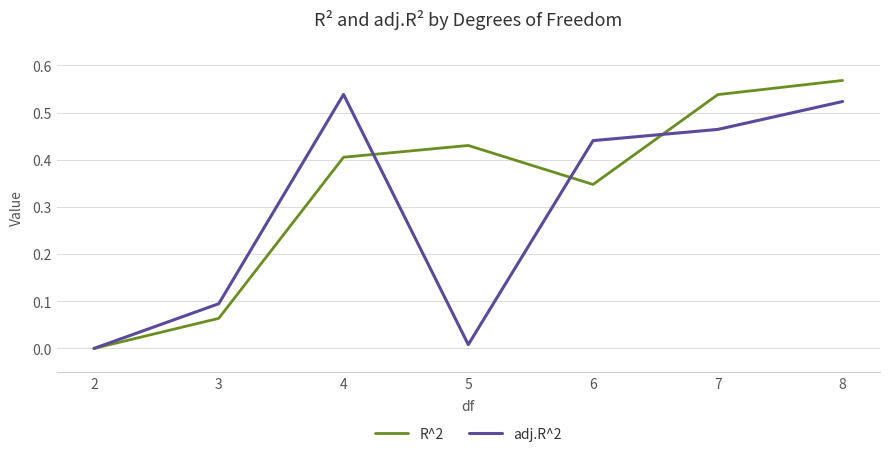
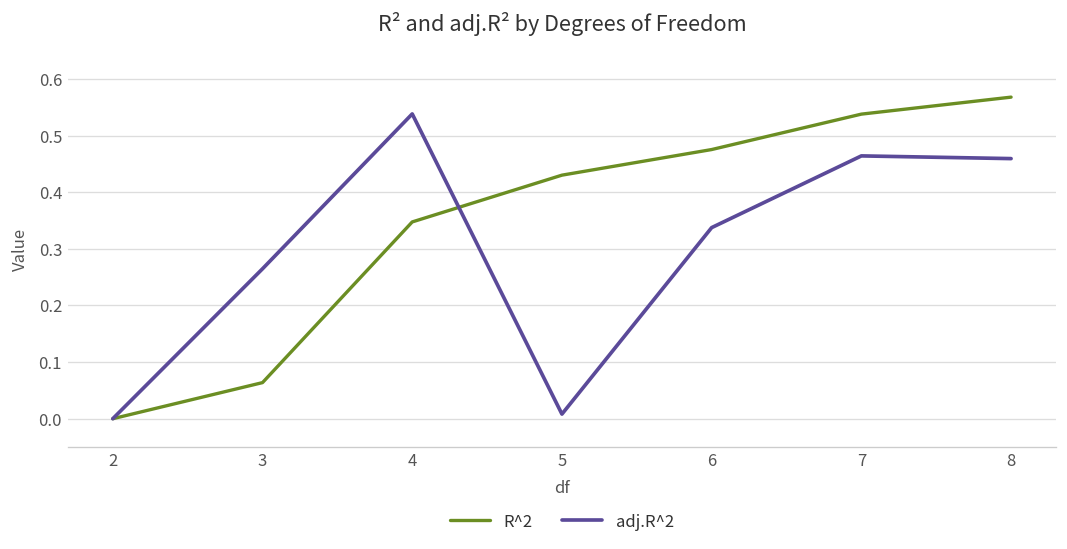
  {
    "R^2": {
      "3": 0.06,
-     "4": 0.41,
+     "4": 0.35,
      "5": 0.43,
-     "6": 0.35,
+     "6": 0.48,
      "7": 0.54,
      "8": 0.57
    },
    "adj.R^2": {
-     "3": 0.09,
+     "3": 0.26,
      "4": 0.54,
      "5": 0.01,
-     "6": 0.44,
+     "6": 0.34,
      "7": 0.46,
-     "8": 0.52
+     "8": 0.46
    }
  }
